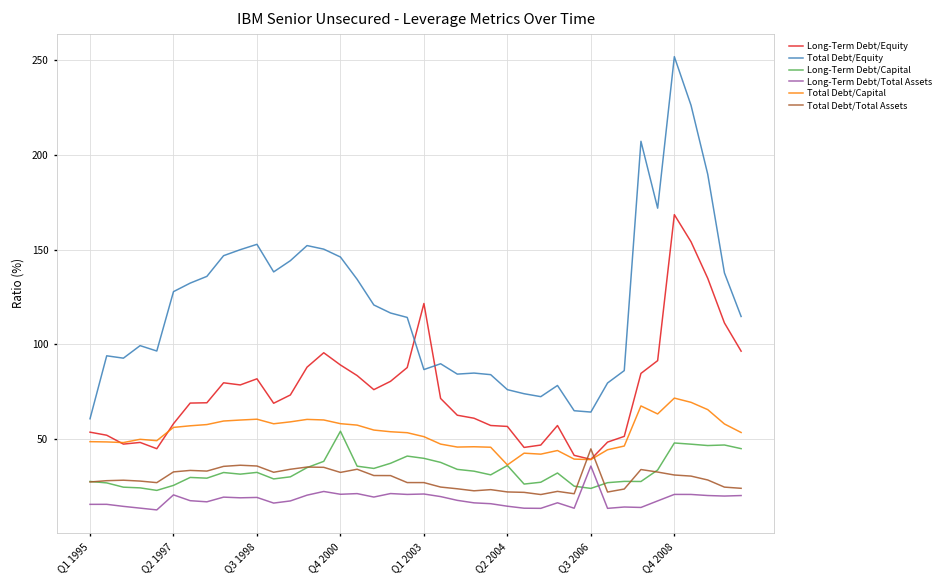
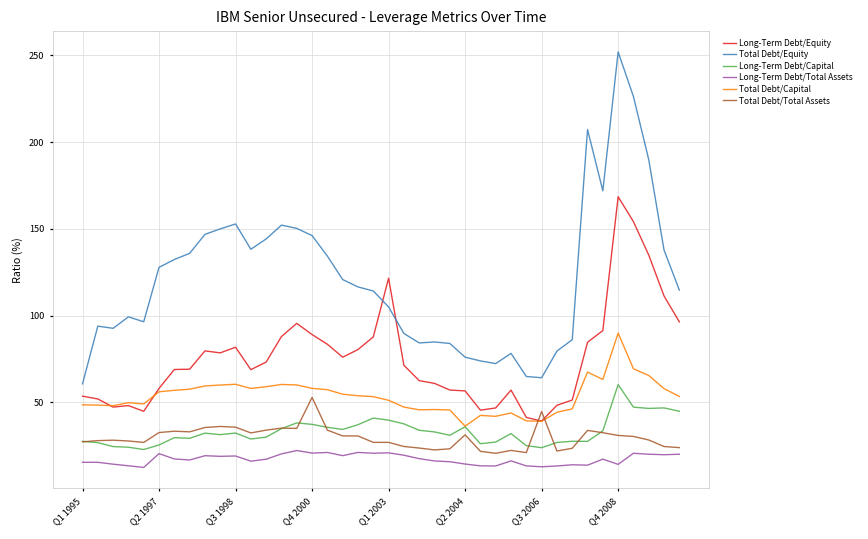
  {
    "Long-Term Debt/Equity": {
      "Q1 1995": 54,
      "Q2 1997": 58,
      "Q3 1998": 82,
      "Q4 2000": 89,
      "Q1 2003": 122,
      "Q2 2004": 57,
      "Q4 2008": 168
    },
    "Total Debt/Equity": {
      "Q1 1995": 61,
      "Q2 1997": 128,
      "Q3 1998": 153,
      "Q4 2000": 146,
-     "Q1 2003": 87,
+     "Q1 2003": 105,
      "Q2 2004": 76,
      "Q3 2006": 64,
      "Q4 2008": 252
    },
    "Long-Term Debt/Capital": {
      "Q2 1997": 25,
      "Q3 1998": 32,
-     "Q4 2000": 54,
+     "Q4 2000": 37,
      "Q1 2003": 40,
      "Q3 2006": 24,
-     "Q4 2008": 48
+     "Q4 2008": 60
    },
    "Long-Term Debt/Total Assets": {
      "Q1 1995": 15,
      "Q2 1997": 20,
      "Q3 1998": 19,
      "Q4 2000": 21,
      "Q1 2003": 21,
      "Q2 2004": 14,
-     "Q3 2006": 36,
-     "Q4 2008": 21
+     "Q3 2006": 13,
+     "Q4 2008": 14
    },
    "Total Debt/Capital": {
      "Q1 1995": 49,
      "Q2 1997": 56,
      "Q3 1998": 60,
      "Q4 2000": 58,
      "Q1 2003": 51,
-     "Q4 2008": 72
+     "Q4 2008": 90
    },
    "Total Debt/Total Assets": {
      "Q2 1997": 33,
      "Q3 1998": 36,
-     "Q4 2000": 32,
+     "Q4 2000": 53,
      "Q1 2003": 27,
-     "Q2 2004": 22,
+     "Q2 2004": 31,
      "Q3 2006": 45,
      "Q4 2008": 31
    }
  }
